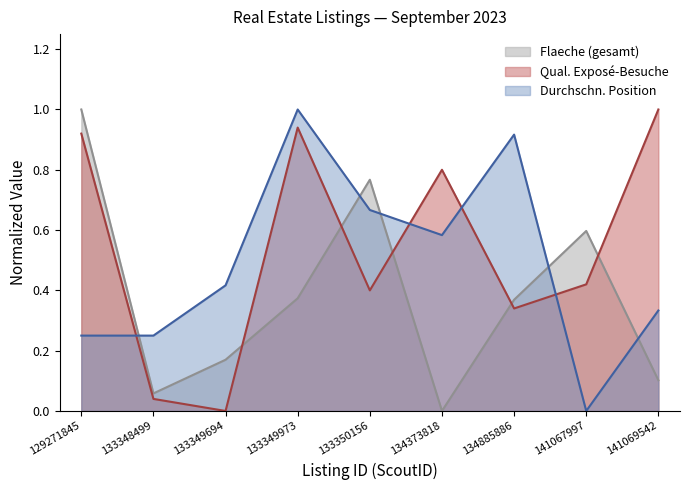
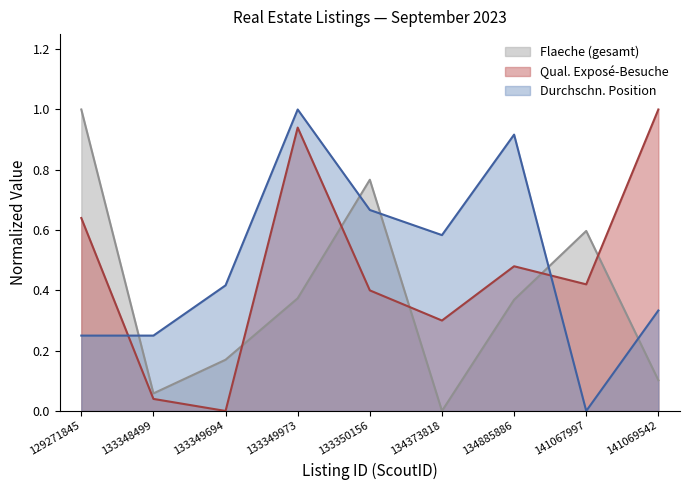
  {
    "Qual. Exposé-Besuche": {
-     "129271845": 0.92,
+     "129271845": 0.64,
      "133348499": 0.04,
      "133349694": 0.00,
      "133349973": 0.94,
      "133350156": 0.40,
-     "134373818": 0.80,
-     "134885886": 0.34,
+     "134373818": 0.30,
+     "134885886": 0.48,
      "141067997": 0.42,
      "141069542": 1.00
    }
  }
